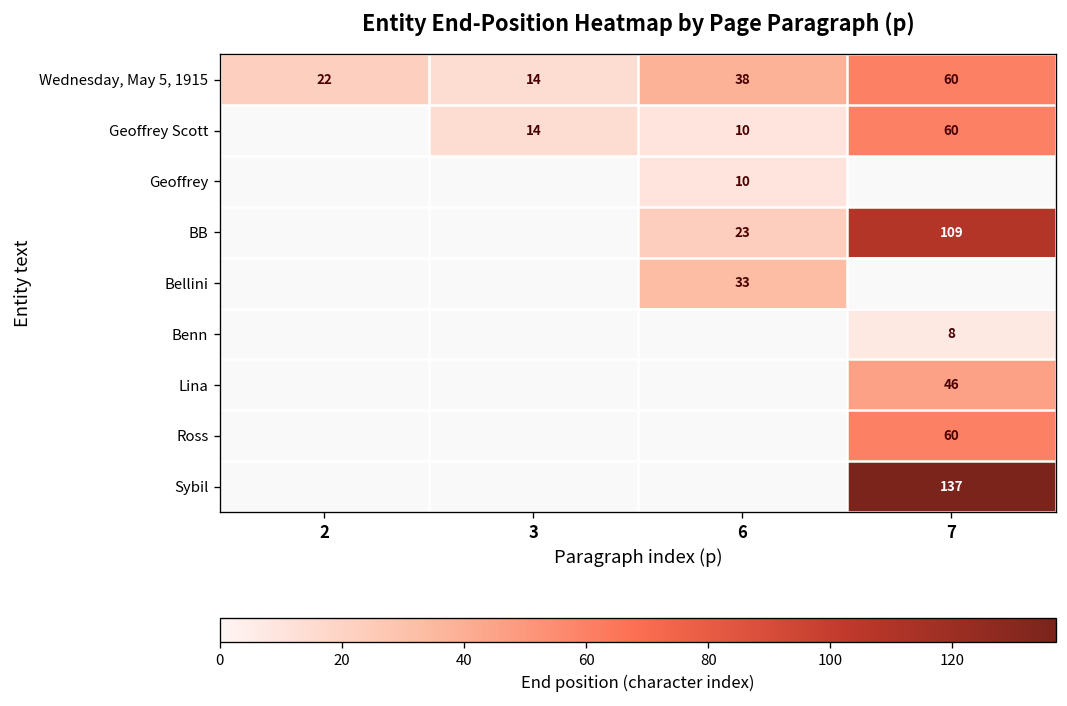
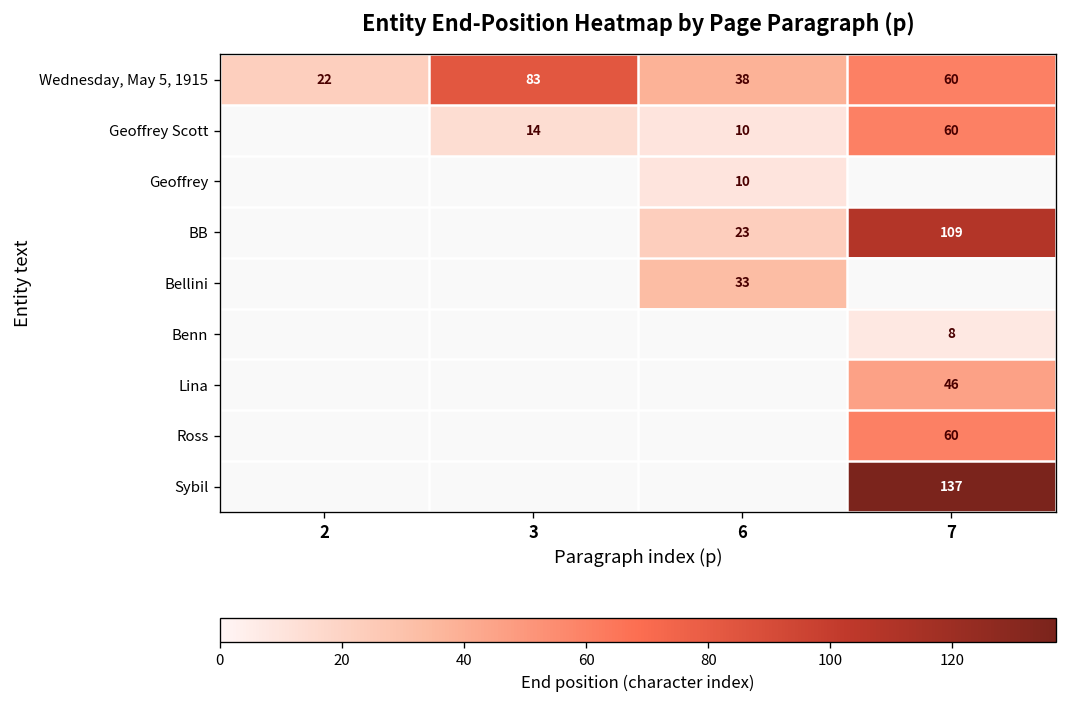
  {
    "Wednesday, May 5, 1915": {
      "2": 22,
-     "3": 14,
+     "3": 83,
      "6": 38,
      "7": 60
    },
    "Geoffrey Scott": {
      "3": 14,
      "6": 10,
      "7": 60
    },
    "Geoffrey": {
      "6": 10
    },
    "BB": {
      "6": 23,
      "7": 109
    },
    "Bellini": {
      "6": 33
    },
    "Benn": {
      "7": 8
    },
    "Lina": {
      "7": 46
    },
    "Ross": {
      "7": 60
    },
    "Sybil": {
      "7": 137
    }
  }
